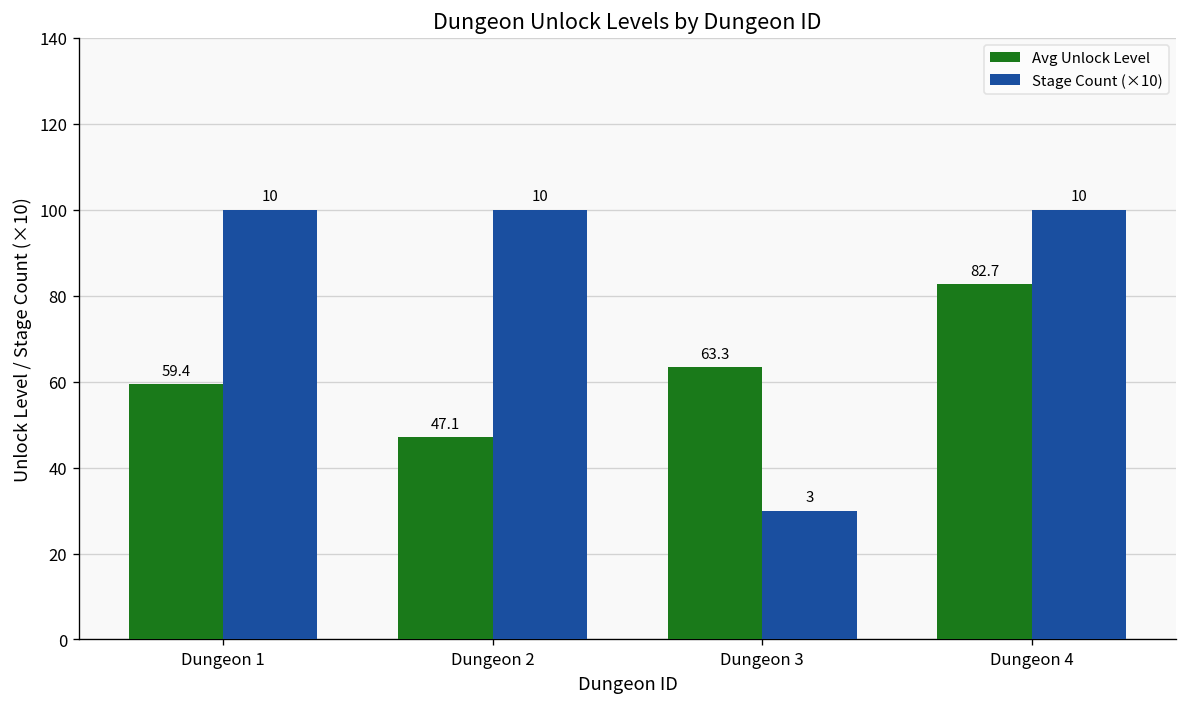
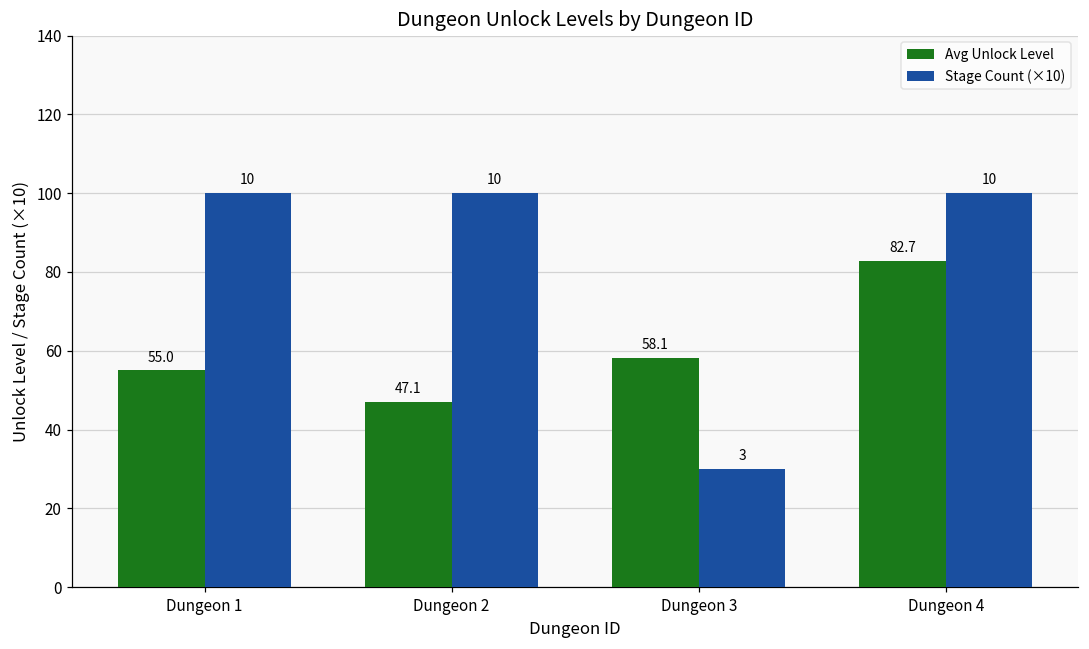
  {
    "Avg Unlock Level": {
-     "Dungeon 1": 59.4,
+     "Dungeon 1": 55.0,
      "Dungeon 2": 47.1,
-     "Dungeon 3": 63.3,
+     "Dungeon 3": 58.1,
      "Dungeon 4": 82.7
    }
  }
